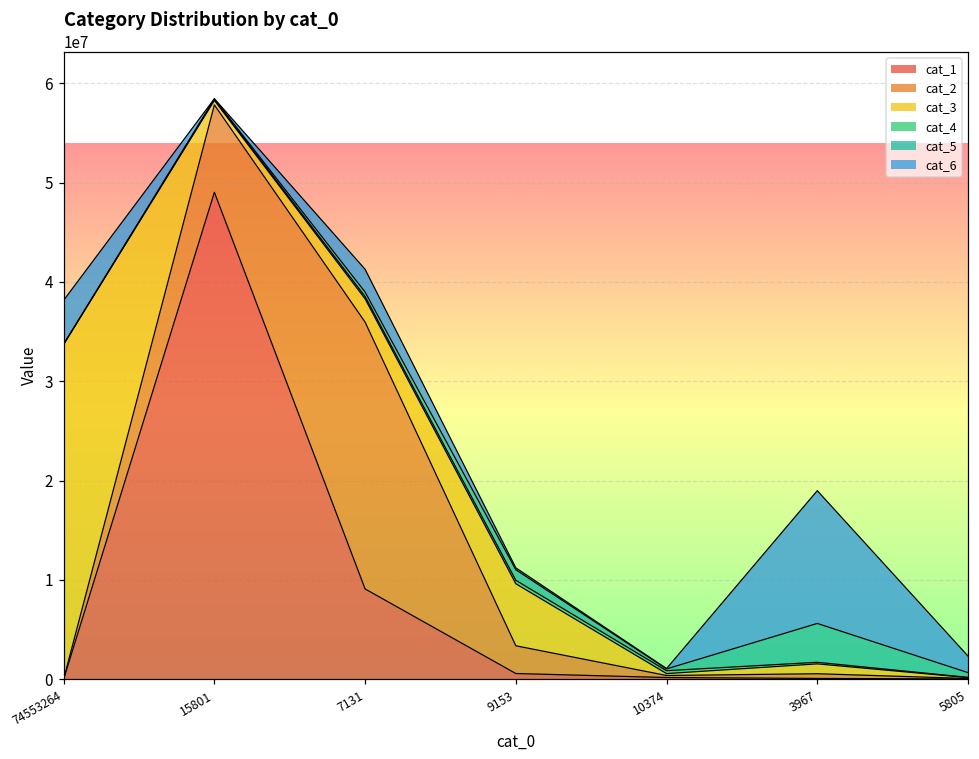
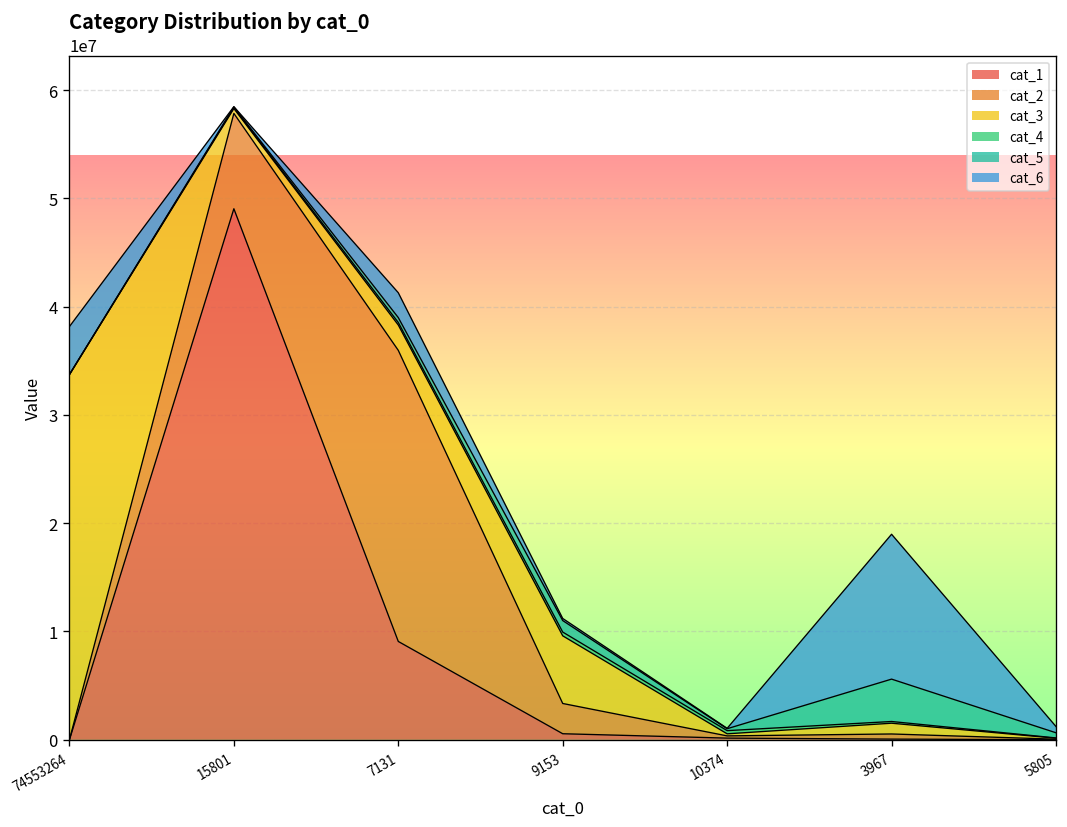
  {
    "cat_3": {
      "9153": 6000000
    },
    "cat_6": {
      "74553264": 4000000,
      "7131": 2000000,
      "3967": 13000000,
-     "5805": 2000000
+     "5805": 1000000
    }
  }
